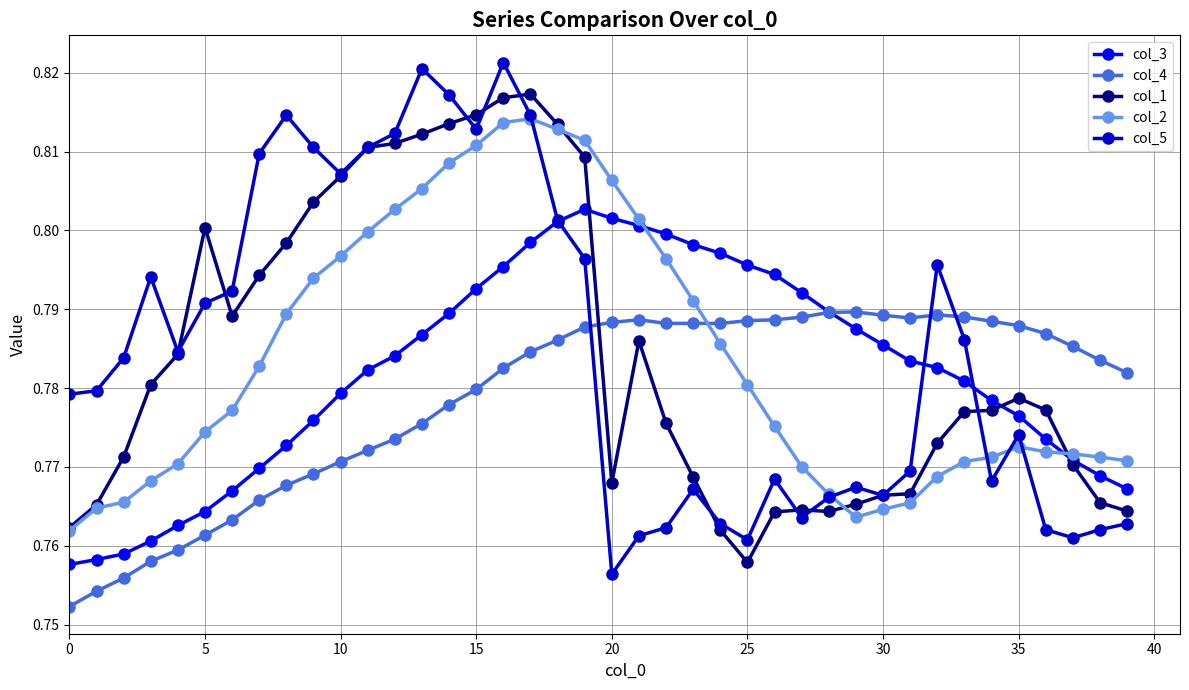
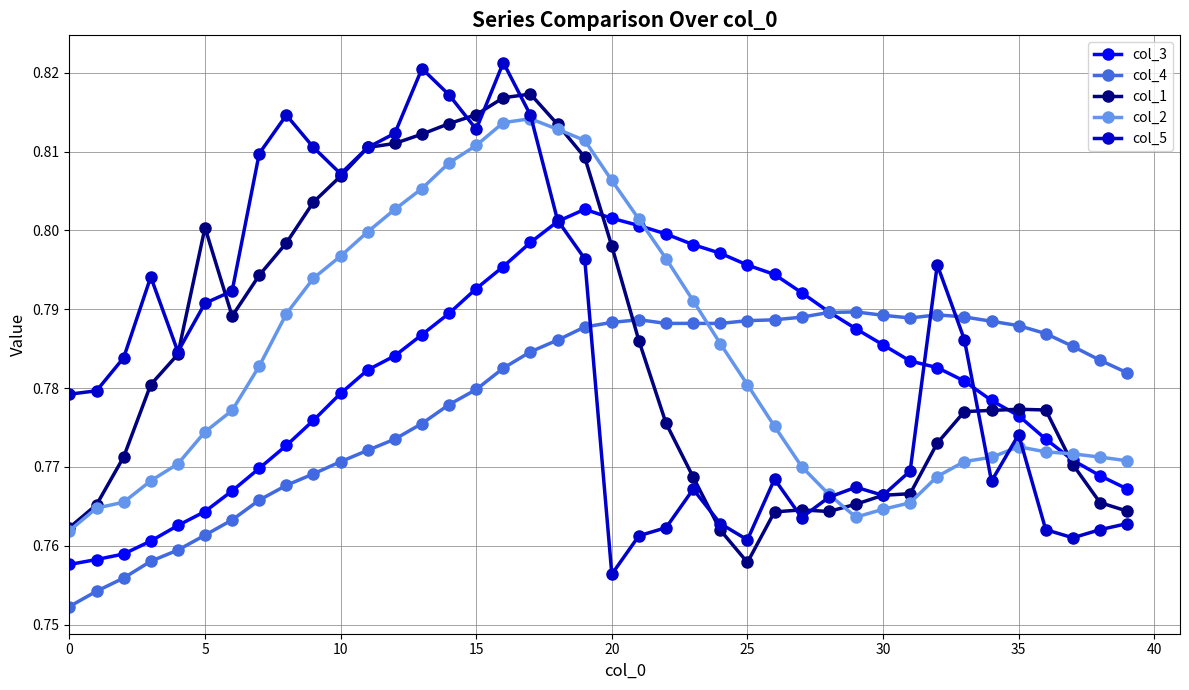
  {
    "col_1": {
      "0": 0.762,
      "5": 0.800,
      "15": 0.815,
-     "20": 0.768,
+     "20": 0.798,
      "25": 0.758,
-     "35": 0.779
+     "35": 0.777
    }
  }
